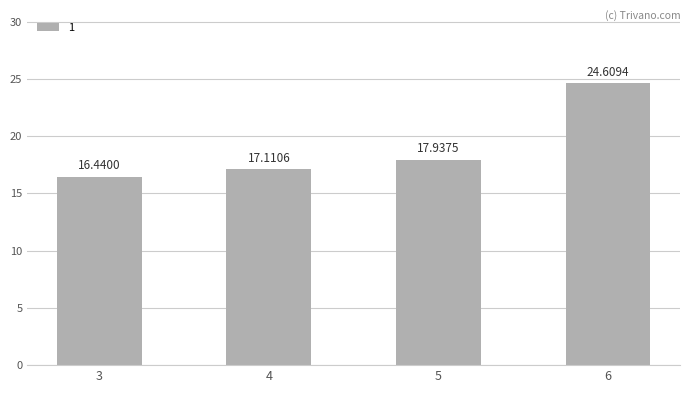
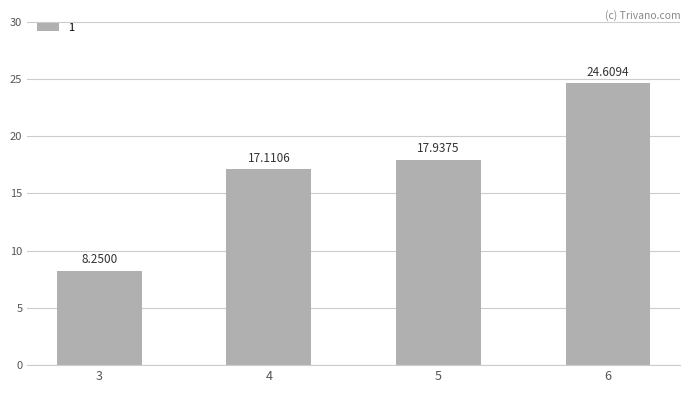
  {
-   "3": 16.4400,
+   "3": 8.2500,
    "4": 17.1106,
    "5": 17.9375,
    "6": 24.6094
  }
